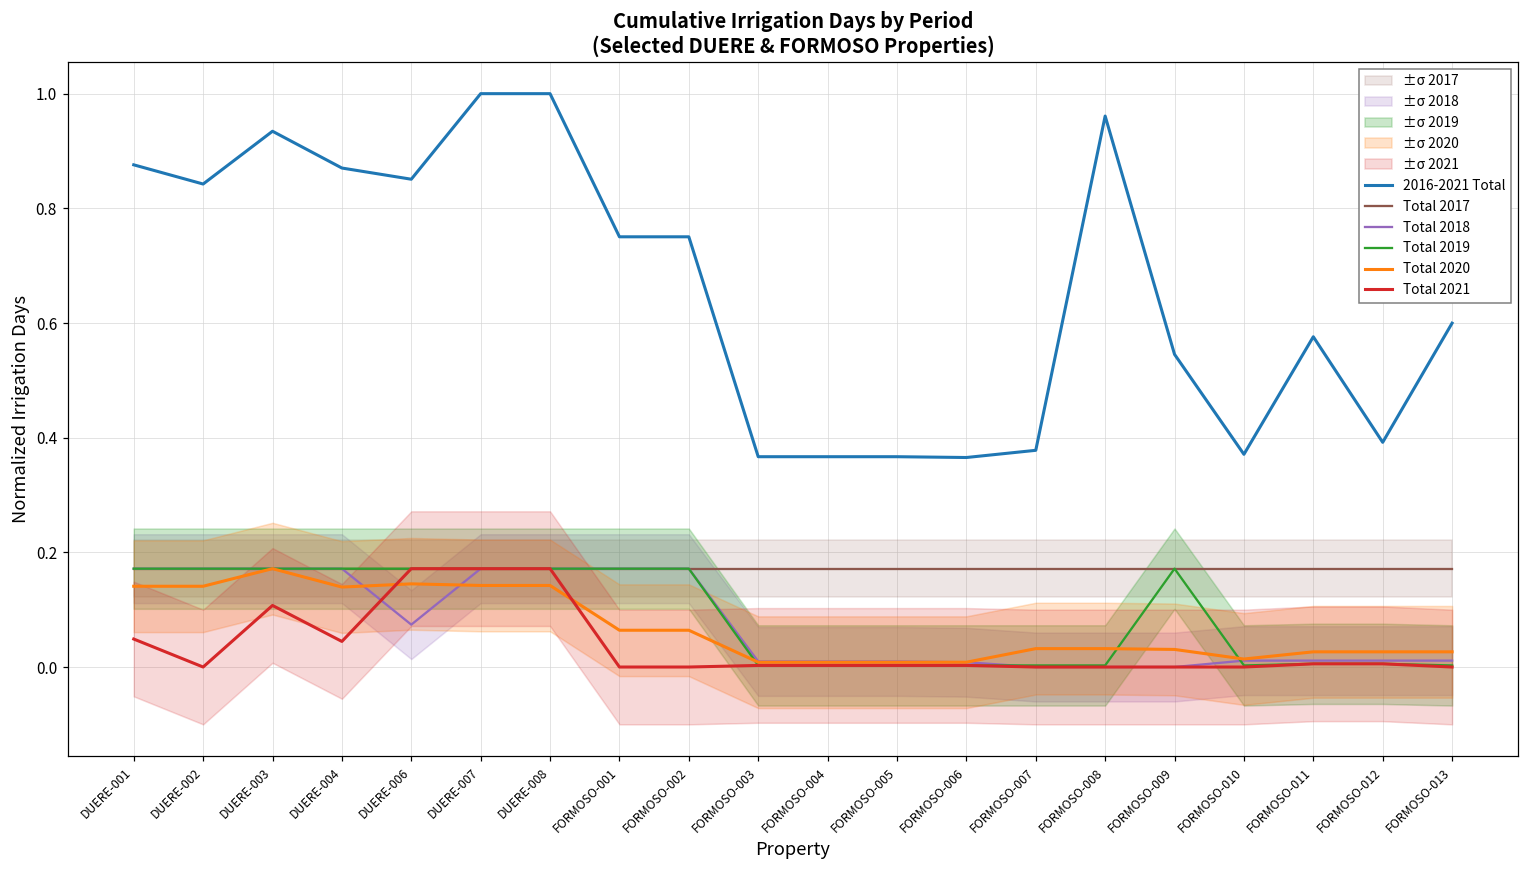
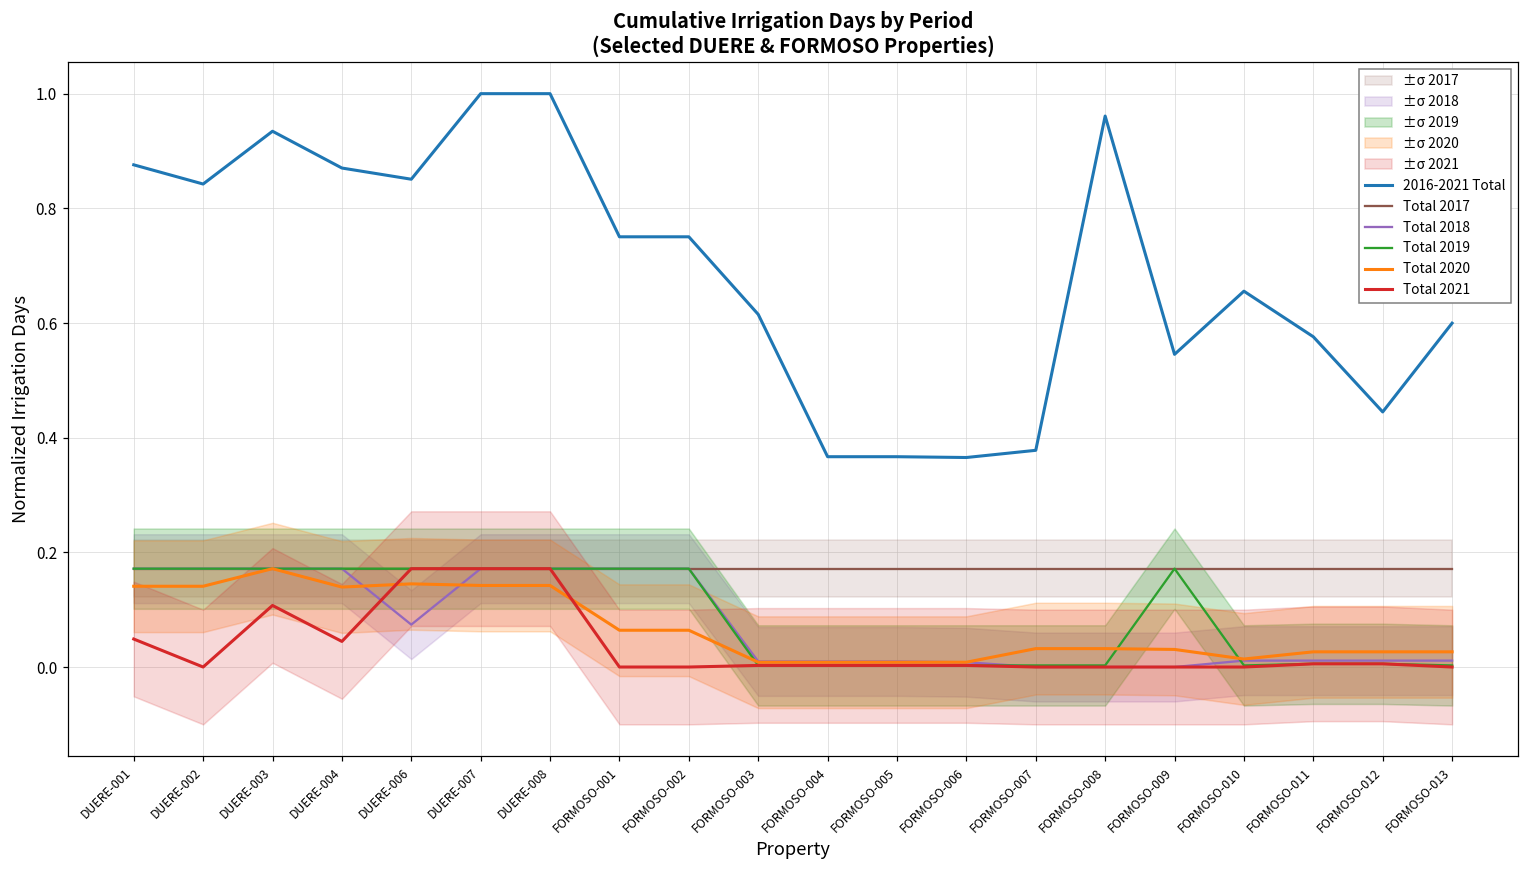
  {
    "2016-2021 Total": {
      "DUERE-001": 0.88,
      "DUERE-002": 0.84,
      "DUERE-003": 0.93,
      "DUERE-004": 0.87,
      "DUERE-006": 0.85,
      "DUERE-007": 1.00,
      "DUERE-008": 1.00,
      "FORMOSO-001": 0.75,
      "FORMOSO-002": 0.75,
-     "FORMOSO-003": 0.37,
+     "FORMOSO-003": 0.62,
      "FORMOSO-004": 0.37,
      "FORMOSO-005": 0.37,
      "FORMOSO-006": 0.37,
      "FORMOSO-007": 0.38,
      "FORMOSO-008": 0.96,
      "FORMOSO-009": 0.55,
-     "FORMOSO-010": 0.37,
+     "FORMOSO-010": 0.66,
      "FORMOSO-011": 0.58,
-     "FORMOSO-012": 0.39,
+     "FORMOSO-012": 0.44,
      "FORMOSO-013": 0.60
    }
  }
